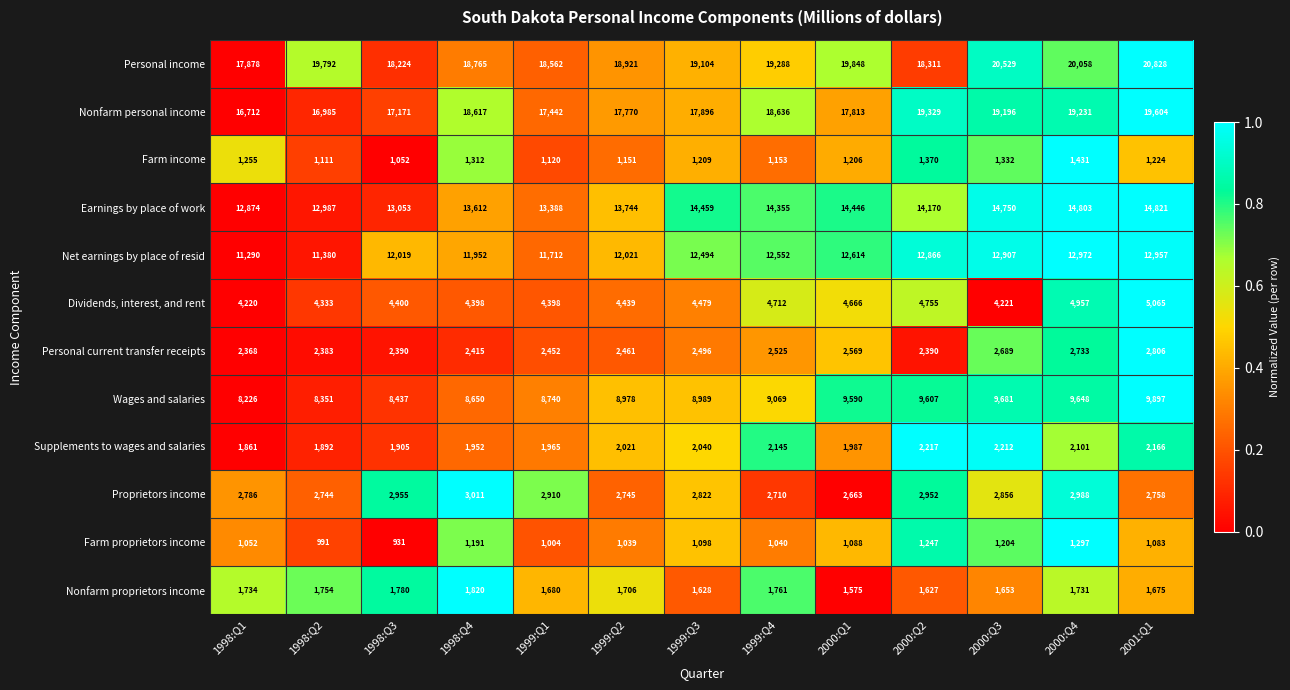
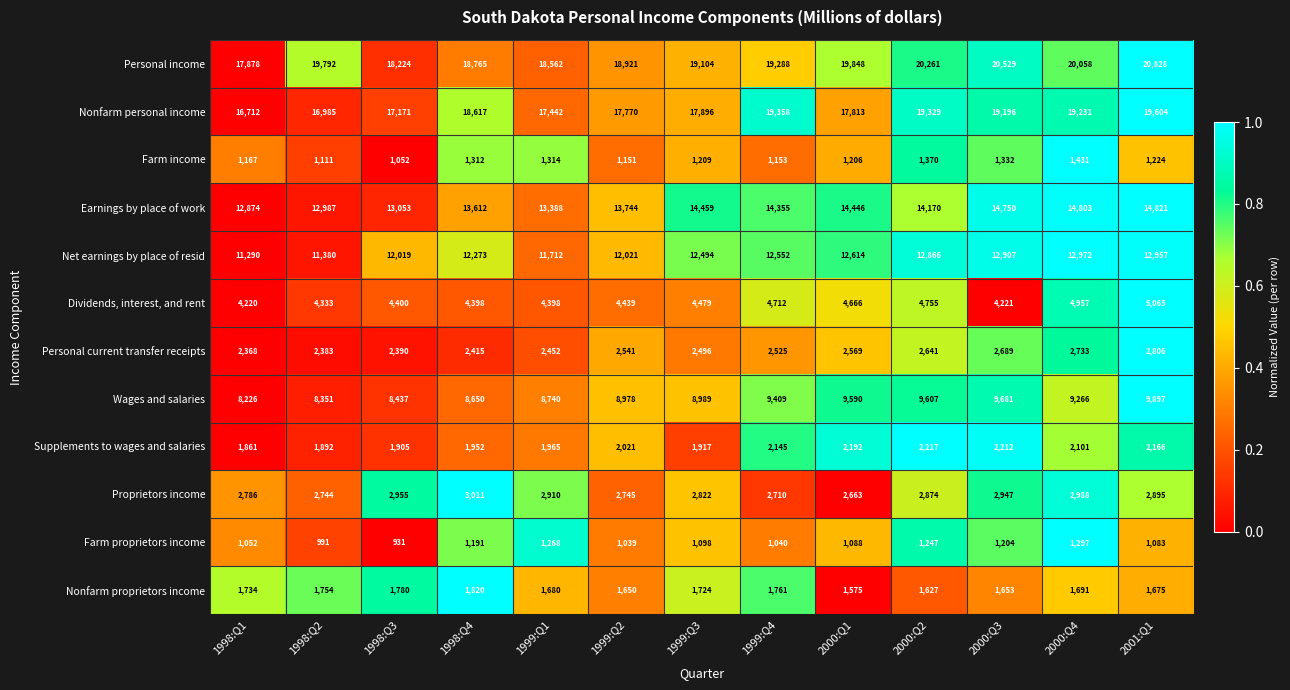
  {
    "Personal income": {
      "1998:Q1": "17,878",
      "1998:Q2": "19,792",
      "1998:Q3": "18,224",
      "1998:Q4": "18,765",
      "1999:Q1": "18,562",
      "1999:Q2": "18,921",
      "1999:Q3": "19,104",
      "1999:Q4": "19,288",
      "2000:Q1": "19,848",
-     "2000:Q2": "18,311",
+     "2000:Q2": "20,261",
      "2000:Q3": "20,529",
      "2000:Q4": "20,058",
      "2001:Q1": "20,828"
    },
    "Nonfarm personal income": {
      "1998:Q1": "16,712",
      "1998:Q2": "16,985",
      "1998:Q3": "17,171",
      "1998:Q4": "18,617",
      "1999:Q1": "17,442",
      "1999:Q2": "17,770",
      "1999:Q3": "17,896",
-     "1999:Q4": "18,636",
+     "1999:Q4": "19,358",
      "2000:Q1": "17,813",
      "2000:Q2": "19,329",
      "2000:Q3": "19,196",
      "2000:Q4": "19,231",
      "2001:Q1": "19,604"
    },
    "Farm income": {
-     "1998:Q1": "1,255",
+     "1998:Q1": "1,167",
      "1998:Q2": "1,111",
      "1998:Q3": "1,052",
      "1998:Q4": "1,312",
-     "1999:Q1": "1,120",
+     "1999:Q1": "1,314",
      "1999:Q2": "1,151",
      "1999:Q3": "1,209",
      "1999:Q4": "1,153",
      "2000:Q1": "1,206",
      "2000:Q2": "1,370",
      "2000:Q3": "1,332",
      "2000:Q4": "1,431",
      "2001:Q1": "1,224"
    },
    "Earnings by place of work": {
      "1998:Q1": "12,874",
      "1998:Q2": "12,987",
      "1998:Q3": "13,053",
      "1998:Q4": "13,612",
      "1999:Q1": "13,388",
      "1999:Q2": "13,744",
      "1999:Q3": "14,459",
      "1999:Q4": "14,355",
      "2000:Q1": "14,446",
      "2000:Q2": "14,170",
      "2000:Q3": "14,750",
      "2000:Q4": "14,803",
      "2001:Q1": "14,821"
    },
    "Net earnings by place of resid": {
      "1998:Q1": "11,290",
      "1998:Q2": "11,380",
      "1998:Q3": "12,019",
-     "1998:Q4": "11,952",
+     "1998:Q4": "12,273",
      "1999:Q1": "11,712",
      "1999:Q2": "12,021",
      "1999:Q3": "12,494",
      "1999:Q4": "12,552",
      "2000:Q1": "12,614",
      "2000:Q2": "12,866",
      "2000:Q3": "12,907",
      "2000:Q4": "12,972",
      "2001:Q1": "12,957"
    },
    "Dividends, interest, and rent": {
      "1998:Q1": "4,220",
      "1998:Q2": "4,333",
      "1998:Q3": "4,400",
      "1998:Q4": "4,398",
      "1999:Q1": "4,398",
      "1999:Q2": "4,439",
      "1999:Q3": "4,479",
      "1999:Q4": "4,712",
      "2000:Q1": "4,666",
      "2000:Q2": "4,755",
      "2000:Q3": "4,221",
      "2000:Q4": "4,957",
      "2001:Q1": "5,065"
    },
    "Personal current transfer receipts": {
      "1998:Q1": "2,368",
      "1998:Q2": "2,383",
      "1998:Q3": "2,390",
      "1998:Q4": "2,415",
      "1999:Q1": "2,452",
-     "1999:Q2": "2,461",
+     "1999:Q2": "2,541",
      "1999:Q3": "2,496",
      "1999:Q4": "2,525",
      "2000:Q1": "2,569",
-     "2000:Q2": "2,390",
+     "2000:Q2": "2,641",
      "2000:Q3": "2,689",
      "2000:Q4": "2,733",
      "2001:Q1": "2,806"
    },
    "Wages and salaries": {
      "1998:Q1": "8,226",
      "1998:Q2": "8,351",
      "1998:Q3": "8,437",
      "1998:Q4": "8,650",
      "1999:Q1": "8,740",
      "1999:Q2": "8,978",
      "1999:Q3": "8,989",
-     "1999:Q4": "9,069",
+     "1999:Q4": "9,409",
      "2000:Q1": "9,590",
      "2000:Q2": "9,607",
      "2000:Q3": "9,681",
-     "2000:Q4": "9,648",
+     "2000:Q4": "9,266",
      "2001:Q1": "9,897"
    },
    "Supplements to wages and salaries": {
      "1998:Q1": "1,861",
      "1998:Q2": "1,892",
      "1998:Q3": "1,905",
      "1998:Q4": "1,952",
      "1999:Q1": "1,965",
      "1999:Q2": "2,021",
-     "1999:Q3": "2,040",
+     "1999:Q3": "1,917",
      "1999:Q4": "2,145",
-     "2000:Q1": "1,987",
+     "2000:Q1": "2,192",
      "2000:Q2": "2,217",
      "2000:Q3": "2,212",
      "2000:Q4": "2,101",
      "2001:Q1": "2,166"
    },
    "Proprietors income": {
      "1998:Q1": "2,786",
      "1998:Q2": "2,744",
      "1998:Q3": "2,955",
      "1998:Q4": "3,011",
      "1999:Q1": "2,910",
      "1999:Q2": "2,745",
      "1999:Q3": "2,822",
      "1999:Q4": "2,710",
      "2000:Q1": "2,663",
-     "2000:Q2": "2,952",
-     "2000:Q3": "2,856",
+     "2000:Q2": "2,874",
+     "2000:Q3": "2,947",
      "2000:Q4": "2,988",
-     "2001:Q1": "2,758"
+     "2001:Q1": "2,895"
    },
    "Farm proprietors income": {
      "1998:Q1": "1,052",
      "1998:Q2": "991",
      "1998:Q3": "931",
      "1998:Q4": "1,191",
-     "1999:Q1": "1,004",
+     "1999:Q1": "1,268",
      "1999:Q2": "1,039",
      "1999:Q3": "1,098",
      "1999:Q4": "1,040",
      "2000:Q1": "1,088",
      "2000:Q2": "1,247",
      "2000:Q3": "1,204",
      "2000:Q4": "1,297",
      "2001:Q1": "1,083"
    },
    "Nonfarm proprietors income": {
      "1998:Q1": "1,734",
      "1998:Q2": "1,754",
      "1998:Q3": "1,780",
      "1998:Q4": "1,820",
      "1999:Q1": "1,680",
-     "1999:Q2": "1,706",
-     "1999:Q3": "1,628",
+     "1999:Q2": "1,650",
+     "1999:Q3": "1,724",
      "1999:Q4": "1,761",
      "2000:Q1": "1,575",
      "2000:Q2": "1,627",
      "2000:Q3": "1,653",
-     "2000:Q4": "1,731",
+     "2000:Q4": "1,691",
      "2001:Q1": "1,675"
    }
  }
